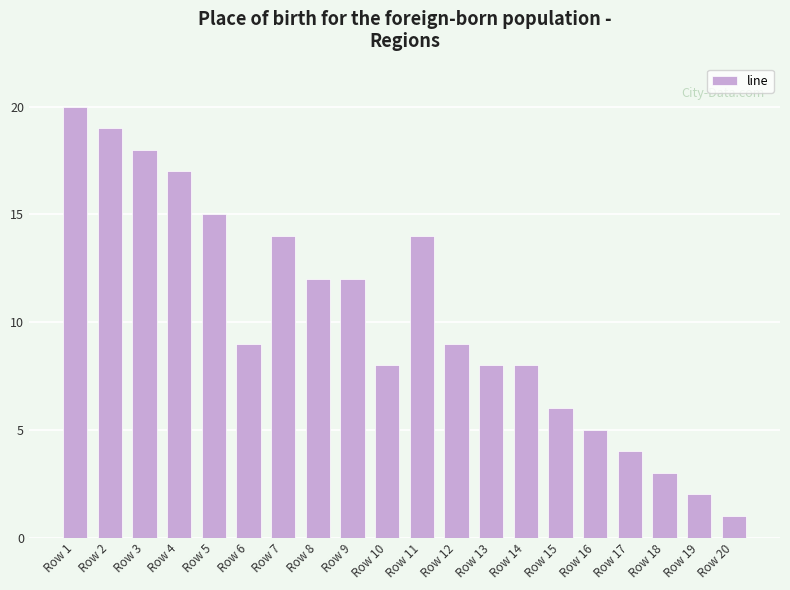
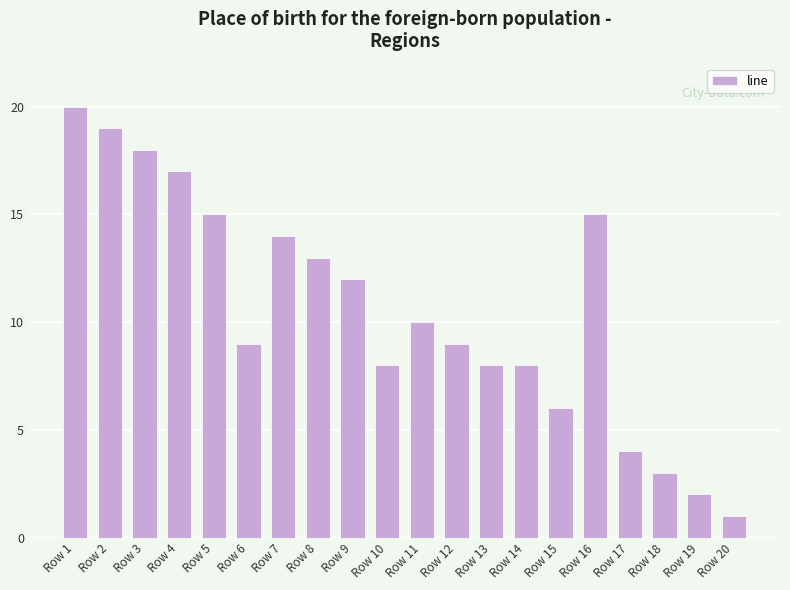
  {
    "Row 1": 20,
    "Row 2": 19,
    "Row 3": 18,
    "Row 4": 17,
    "Row 5": 15,
    "Row 6": 9,
    "Row 7": 14,
-   "Row 8": 12,
+   "Row 8": 13,
    "Row 9": 12,
    "Row 10": 8,
-   "Row 11": 14,
+   "Row 11": 10,
    "Row 12": 9,
    "Row 13": 8,
    "Row 14": 8,
    "Row 15": 6,
-   "Row 16": 5,
+   "Row 16": 15,
    "Row 17": 4,
    "Row 18": 3,
    "Row 19": 2,
    "Row 20": 1
  }
